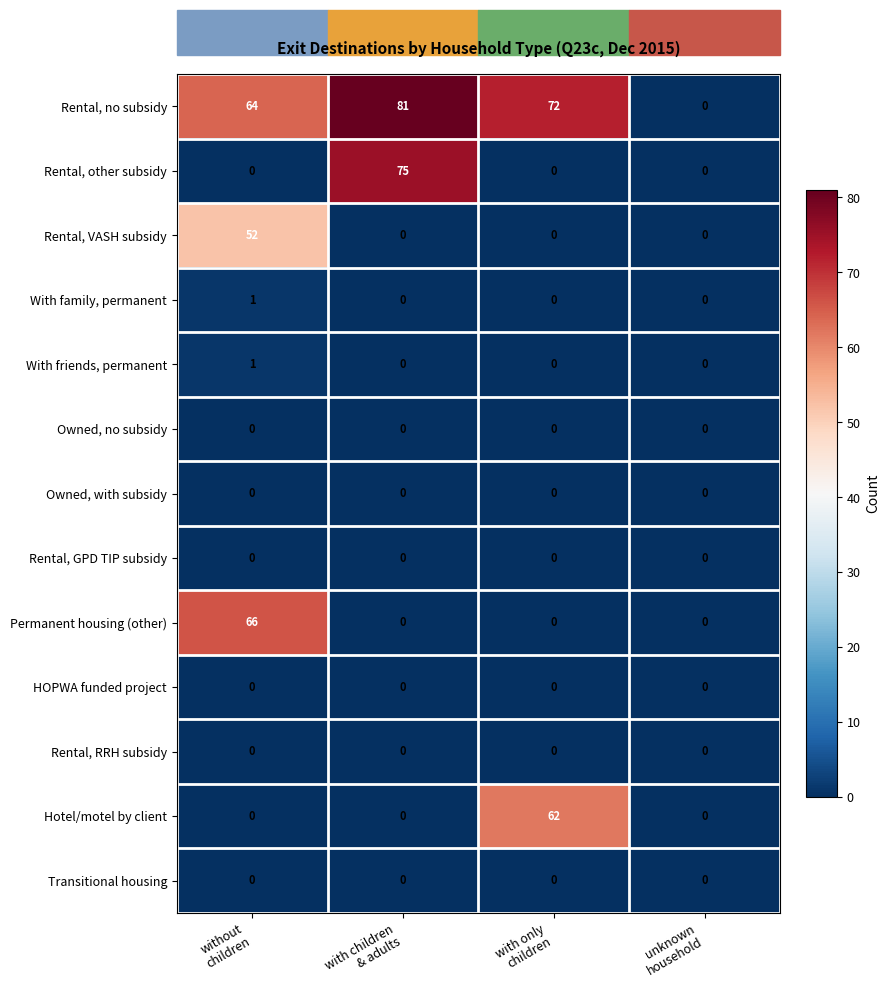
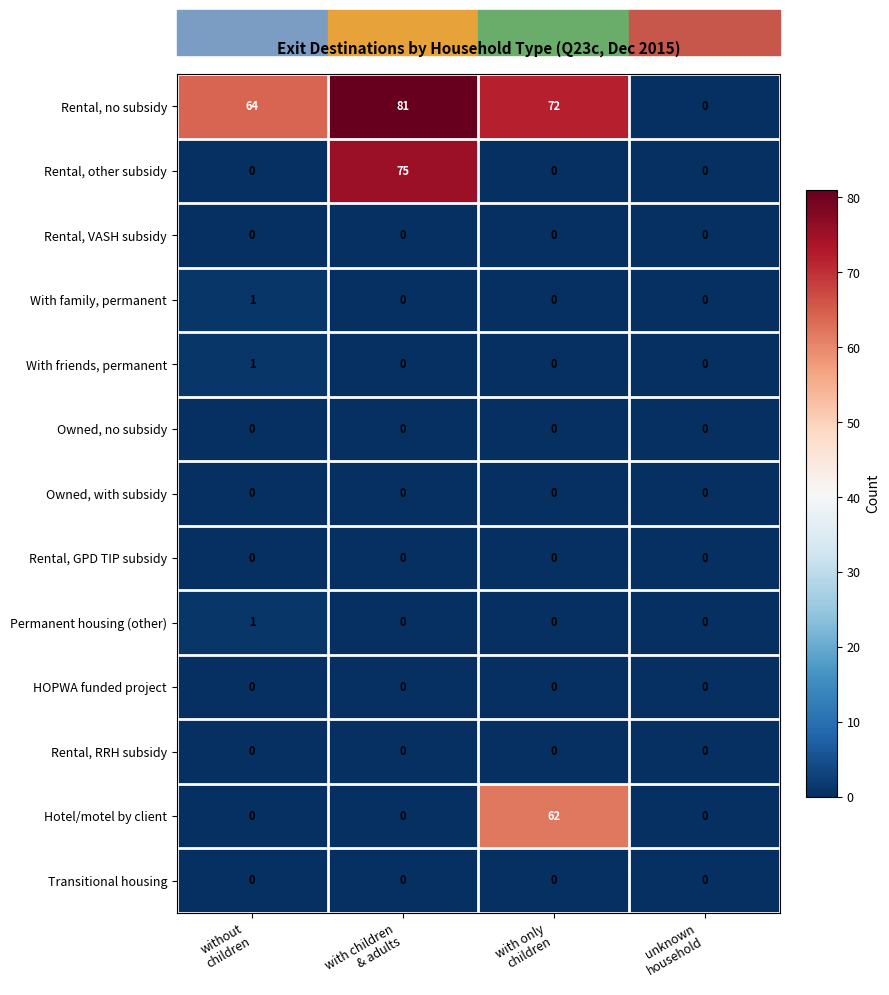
  {
    "Rental, no subsidy": {
      "without children": 64,
      "with children & adults": 81,
      "with only children": 72,
      "unknown household": 0
    },
    "Rental, other subsidy": {
      "without children": 0,
      "with children & adults": 75,
      "with only children": 0,
      "unknown household": 0
    },
    "Rental, VASH subsidy": {
-     "without children": 52,
+     "without children": 0,
      "with children & adults": 0,
      "with only children": 0,
      "unknown household": 0
    },
    "With family, permanent": {
      "without children": 1,
      "with children & adults": 0,
      "with only children": 0,
      "unknown household": 0
    },
    "With friends, permanent": {
      "without children": 1,
      "with children & adults": 0,
      "with only children": 0,
      "unknown household": 0
    },
    "Owned, no subsidy": {
      "without children": 0,
      "with children & adults": 0,
      "with only children": 0,
      "unknown household": 0
    },
    "Owned, with subsidy": {
      "without children": 0,
      "with children & adults": 0,
      "with only children": 0,
      "unknown household": 0
    },
    "Rental, GPD TIP subsidy": {
      "without children": 0,
      "with children & adults": 0,
      "with only children": 0,
      "unknown household": 0
    },
    "Permanent housing (other)": {
-     "without children": 66,
+     "without children": 1,
      "with children & adults": 0,
      "with only children": 0,
      "unknown household": 0
    },
    "HOPWA funded project": {
      "without children": 0,
      "with children & adults": 0,
      "with only children": 0,
      "unknown household": 0
    },
    "Rental, RRH subsidy": {
      "without children": 0,
      "with children & adults": 0,
      "with only children": 0,
      "unknown household": 0
    },
    "Hotel/motel by client": {
      "without children": 0,
      "with children & adults": 0,
      "with only children": 62,
      "unknown household": 0
    },
    "Transitional housing": {
      "without children": 0,
      "with children & adults": 0,
      "with only children": 0,
      "unknown household": 0
    }
  }
